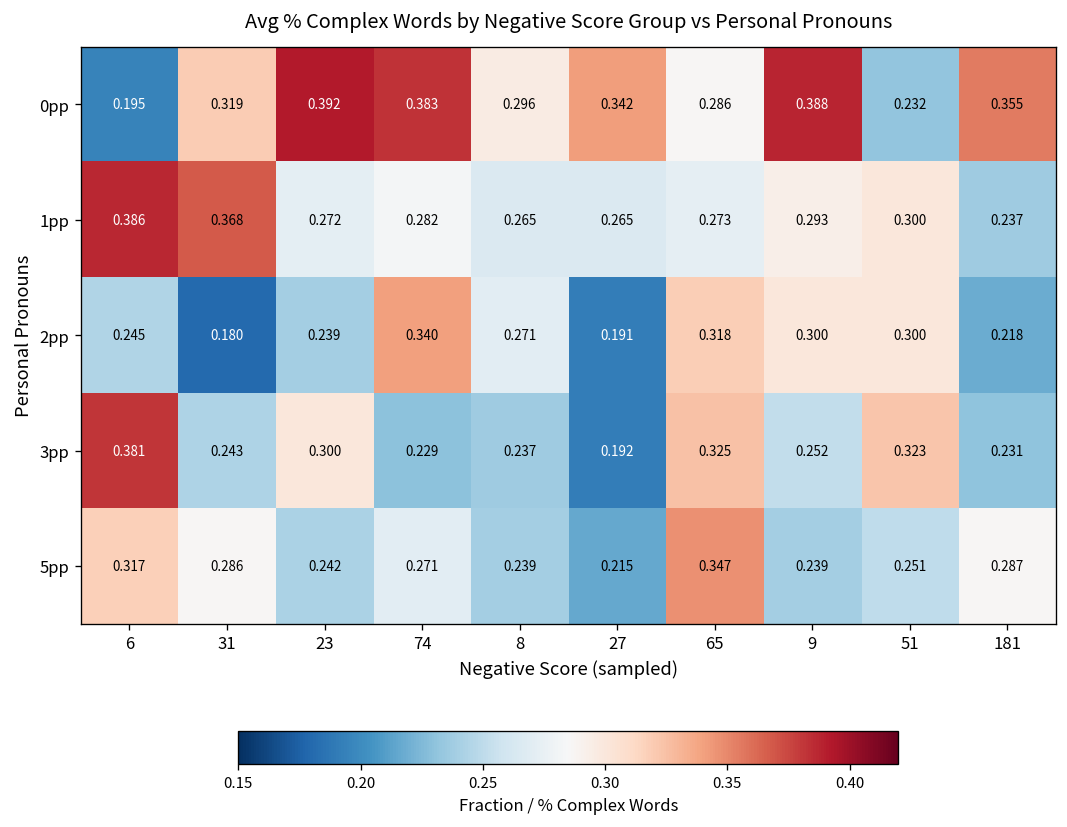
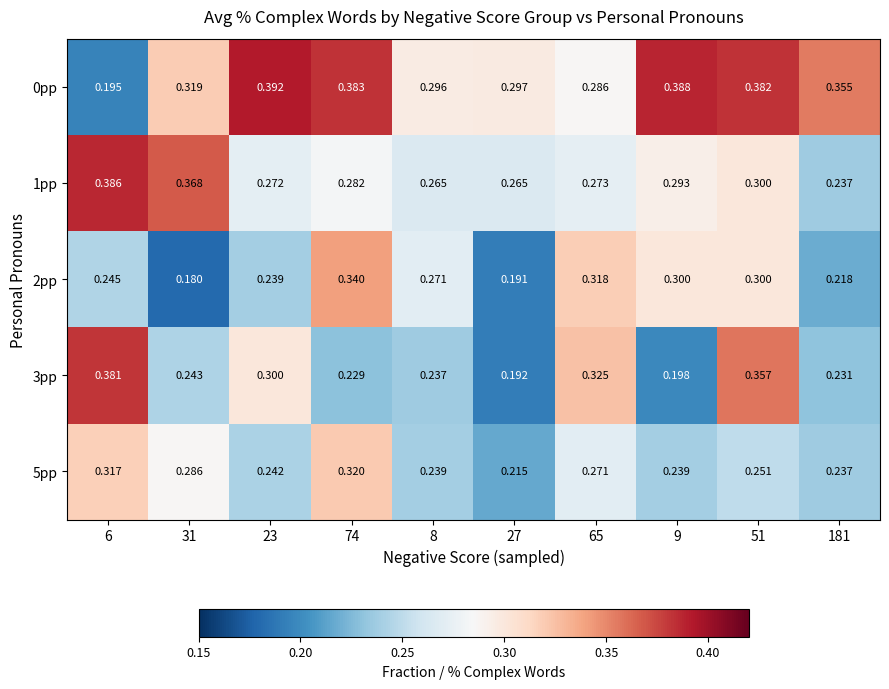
  {
    "0pp": {
      "6": 0.195,
      "31": 0.319,
      "23": 0.392,
      "74": 0.383,
      "8": 0.296,
-     "27": 0.342,
+     "27": 0.297,
      "65": 0.286,
      "9": 0.388,
-     "51": 0.232,
+     "51": 0.382,
      "181": 0.355
    },
    "1pp": {
      "6": 0.386,
      "31": 0.368,
      "23": 0.272,
      "74": 0.282,
      "8": 0.265,
      "27": 0.265,
      "65": 0.273,
      "9": 0.293,
      "51": 0.300,
      "181": 0.237
    },
    "2pp": {
      "6": 0.245,
      "31": 0.180,
      "23": 0.239,
      "74": 0.340,
      "8": 0.271,
      "27": 0.191,
      "65": 0.318,
      "9": 0.300,
      "51": 0.300,
      "181": 0.218
    },
    "3pp": {
      "6": 0.381,
      "31": 0.243,
      "23": 0.300,
      "74": 0.229,
      "8": 0.237,
      "27": 0.192,
      "65": 0.325,
-     "9": 0.252,
-     "51": 0.323,
+     "9": 0.198,
+     "51": 0.357,
      "181": 0.231
    },
    "5pp": {
      "6": 0.317,
      "31": 0.286,
      "23": 0.242,
-     "74": 0.271,
+     "74": 0.320,
      "8": 0.239,
      "27": 0.215,
-     "65": 0.347,
+     "65": 0.271,
      "9": 0.239,
      "51": 0.251,
-     "181": 0.287
+     "181": 0.237
    }
  }
